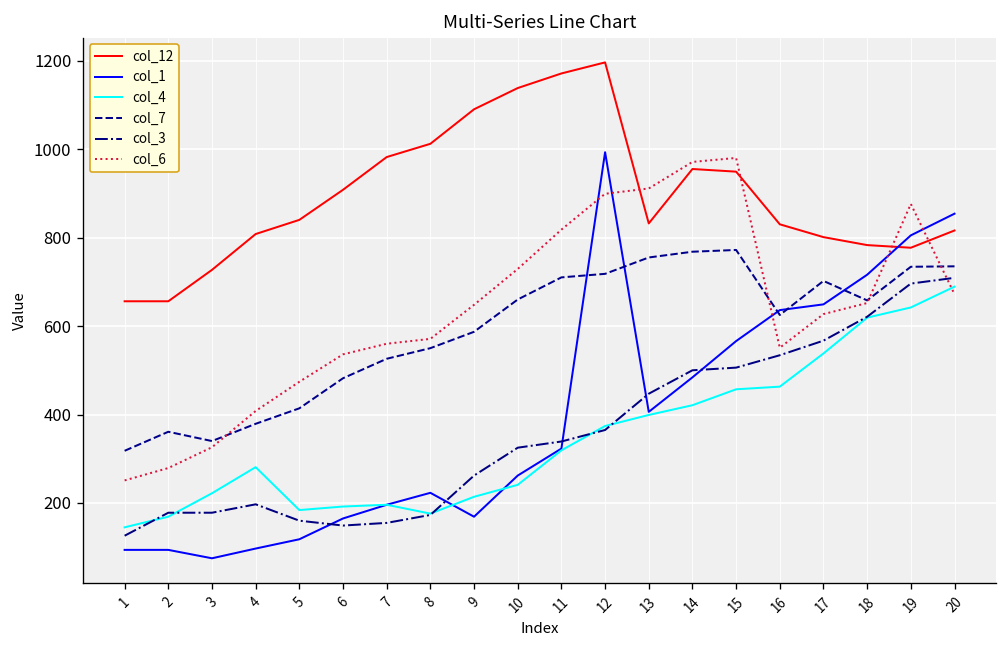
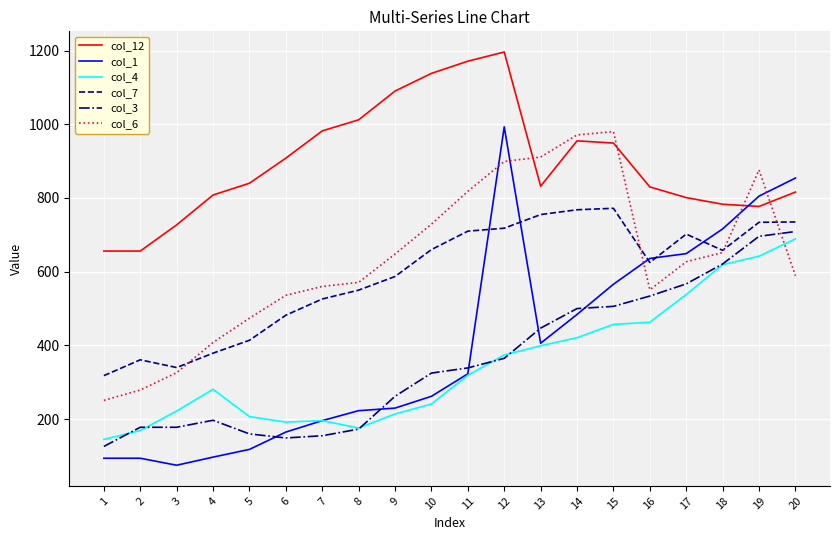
  {
    "col_12": {
      "1": 660,
      "2": 660,
      "3": 730,
      "4": 810,
      "5": 840,
      "6": 910,
      "7": 980,
      "8": 1010,
      "9": 1090,
      "10": 1140,
      "11": 1170,
      "12": 1200,
      "13": 830,
      "14": 960,
      "15": 950,
      "16": 830,
      "17": 800,
      "18": 780,
      "19": 780,
      "20": 820
    },
    "col_1": {
      "1": 90,
      "2": 90,
      "3": 80,
      "4": 100,
      "5": 120,
      "6": 170,
      "8": 220,
-     "9": 170,
+     "9": 230,
      "10": 260,
      "12": 990,
      "13": 410,
      "14": 480,
      "15": 570,
      "16": 640,
      "17": 650,
      "18": 720,
      "19": 810,
      "20": 850
    },
    "col_4": {
      "1": 150,
      "2": 170,
      "3": 220,
      "4": 280,
-     "5": 180,
+     "5": 210,
      "6": 190,
      "9": 210,
      "10": 240,
      "12": 370,
      "13": 400,
      "14": 420,
      "15": 460,
      "16": 460,
      "17": 540,
      "19": 640,
      "20": 690
    },
    "col_6": {
      "1": 250,
      "2": 280,
      "3": 330,
      "4": 410,
      "5": 470,
      "6": 540,
      "7": 560,
      "8": 570,
      "9": 650,
      "10": 730,
      "11": 820,
      "12": 900,
      "13": 910,
      "14": 970,
      "15": 980,
      "16": 550,
      "17": 630,
      "19": 880,
-     "20": 670
+     "20": 590
    }
  }
